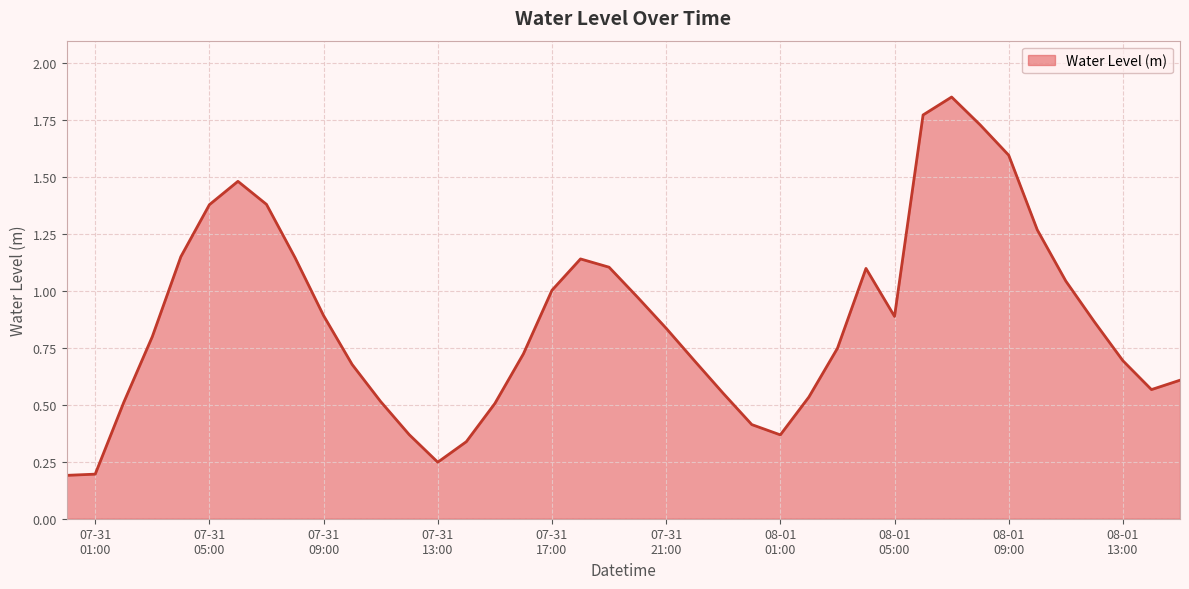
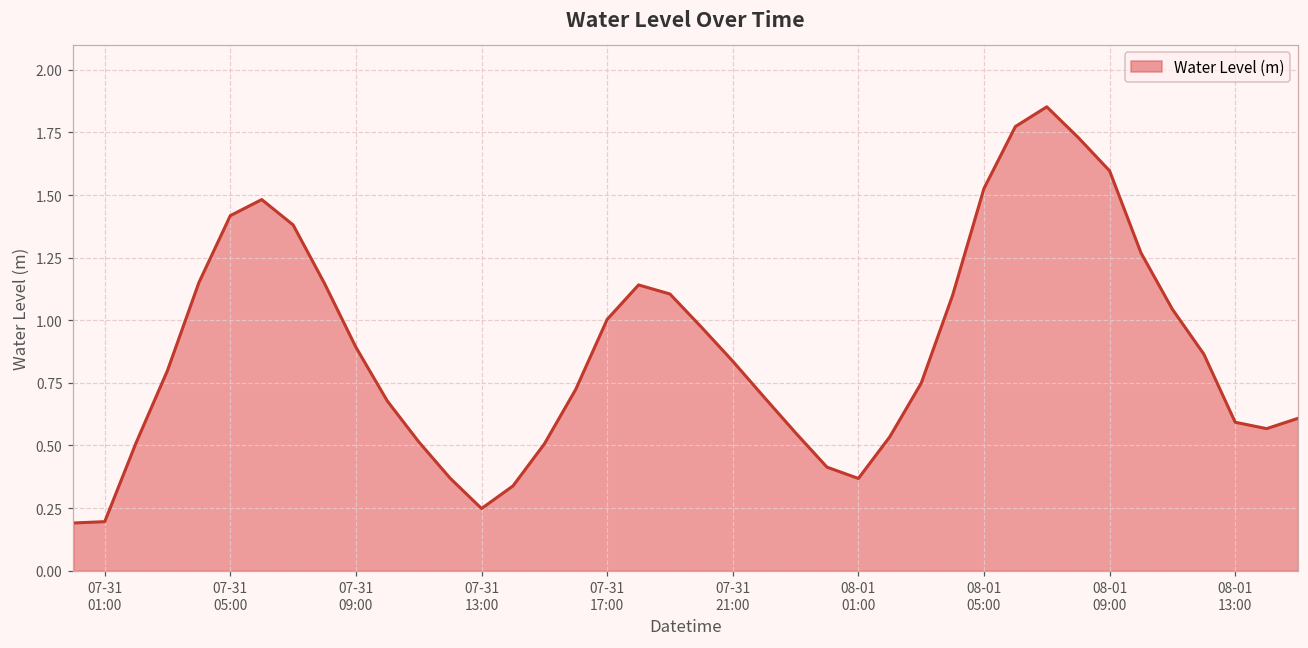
  {
    "07-31 01:00": 0.20,
-   "07-31 05:00": 1.38,
+   "07-31 05:00": 1.42,
    "07-31 09:00": 0.89,
    "07-31 13:00": 0.25,
    "07-31 17:00": 1.00,
    "07-31 21:00": 0.84,
    "08-01 01:00": 0.37,
-   "08-01 05:00": 0.89,
+   "08-01 05:00": 1.53,
    "08-01 09:00": 1.60,
-   "08-01 13:00": 0.69
+   "08-01 13:00": 0.59
  }
